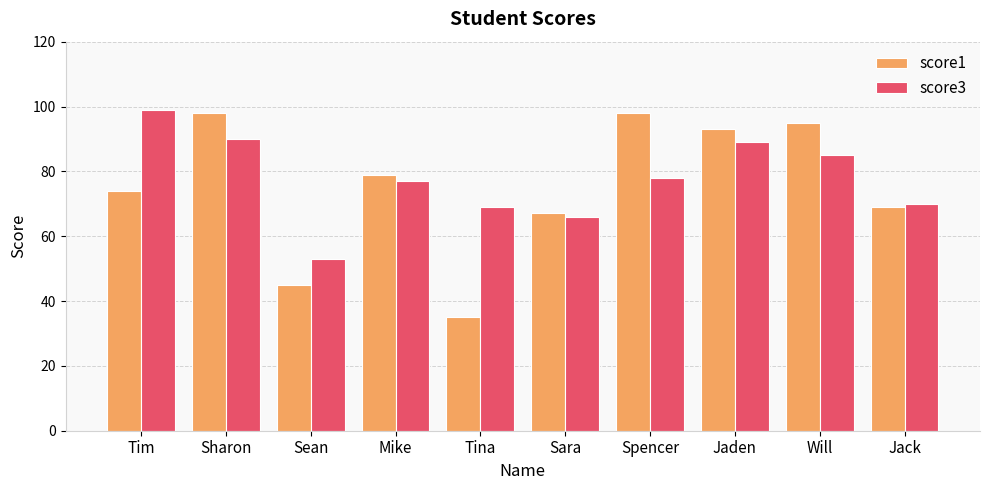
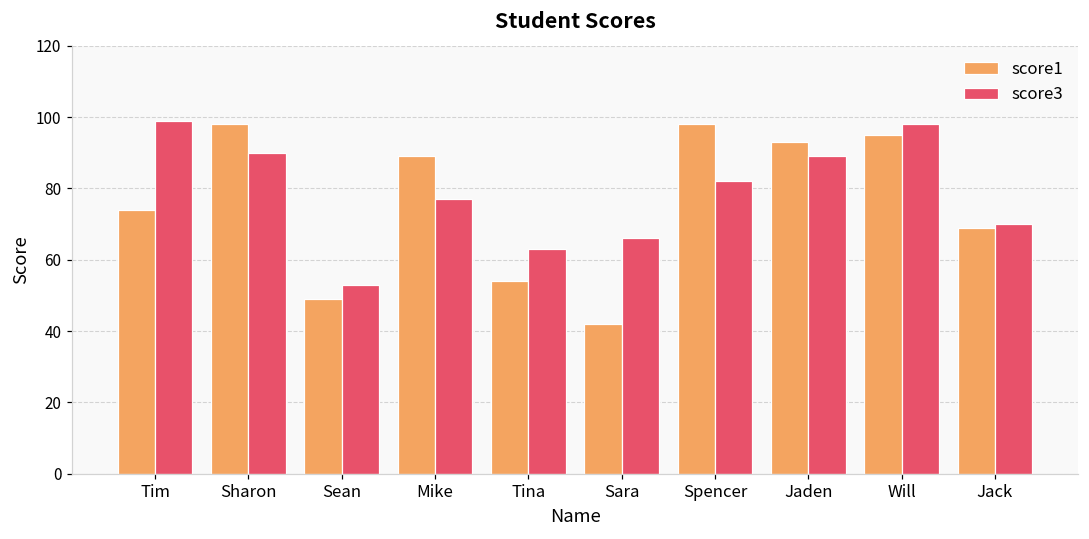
  {
    "score1": {
      "Tim": 74,
      "Sharon": 98,
-     "Sean": 45,
-     "Mike": 79,
-     "Tina": 35,
-     "Sara": 67,
+     "Sean": 49,
+     "Mike": 89,
+     "Tina": 54,
+     "Sara": 42,
      "Spencer": 98,
      "Jaden": 93,
      "Will": 95,
      "Jack": 69
    },
    "score3": {
      "Tim": 99,
      "Sharon": 90,
      "Sean": 53,
      "Mike": 77,
-     "Tina": 69,
+     "Tina": 63,
      "Sara": 66,
-     "Spencer": 78,
+     "Spencer": 82,
      "Jaden": 89,
-     "Will": 85,
+     "Will": 98,
      "Jack": 70
    }
  }
